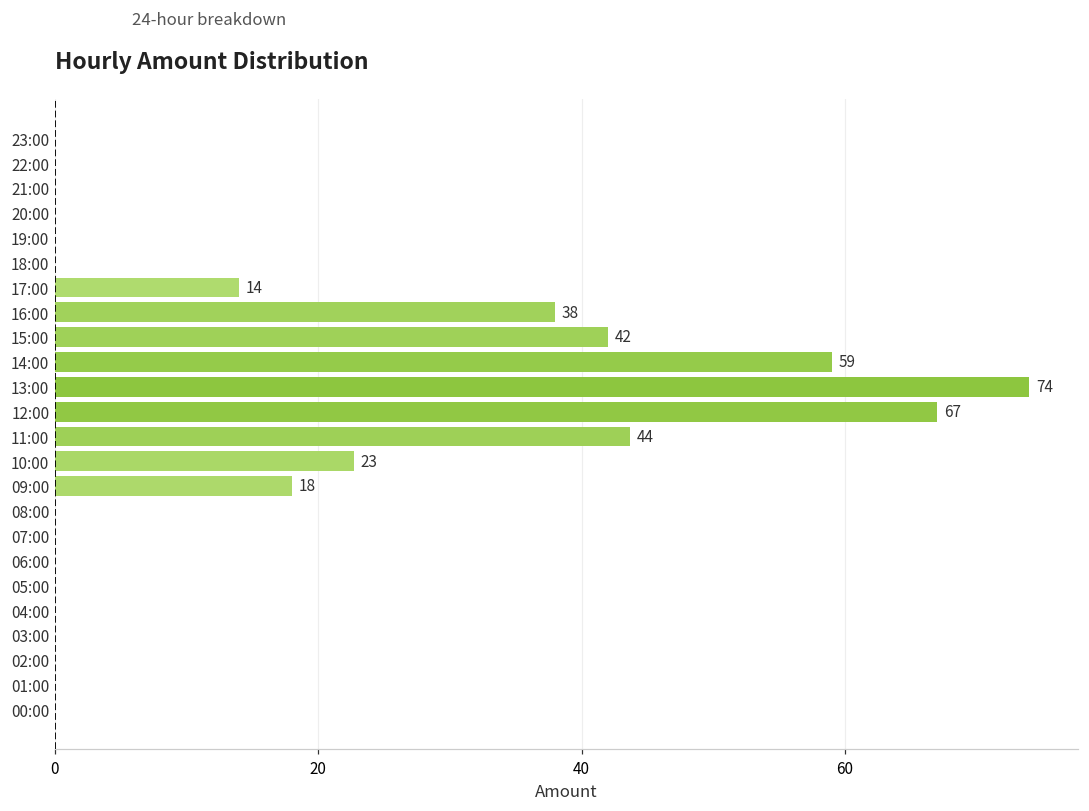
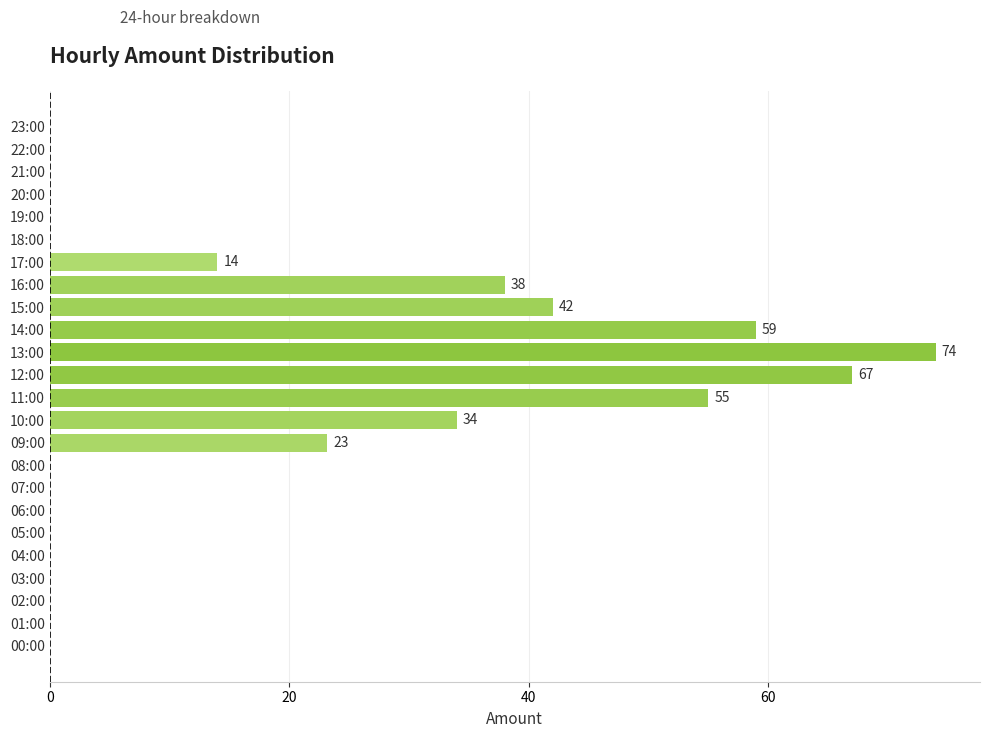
  {
    "17:00": 14,
    "16:00": 38,
    "15:00": 42,
    "14:00": 59,
    "13:00": 74,
    "12:00": 67,
-   "11:00": 44,
-   "10:00": 23,
-   "09:00": 18
+   "11:00": 55,
+   "10:00": 34,
+   "09:00": 23
  }
